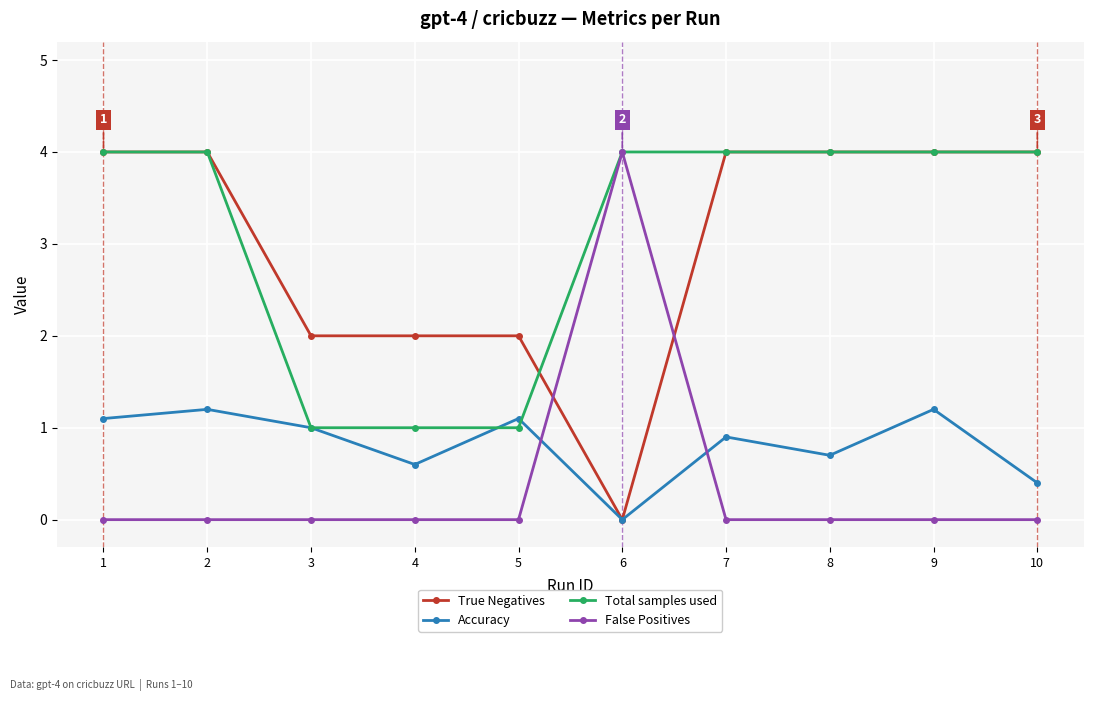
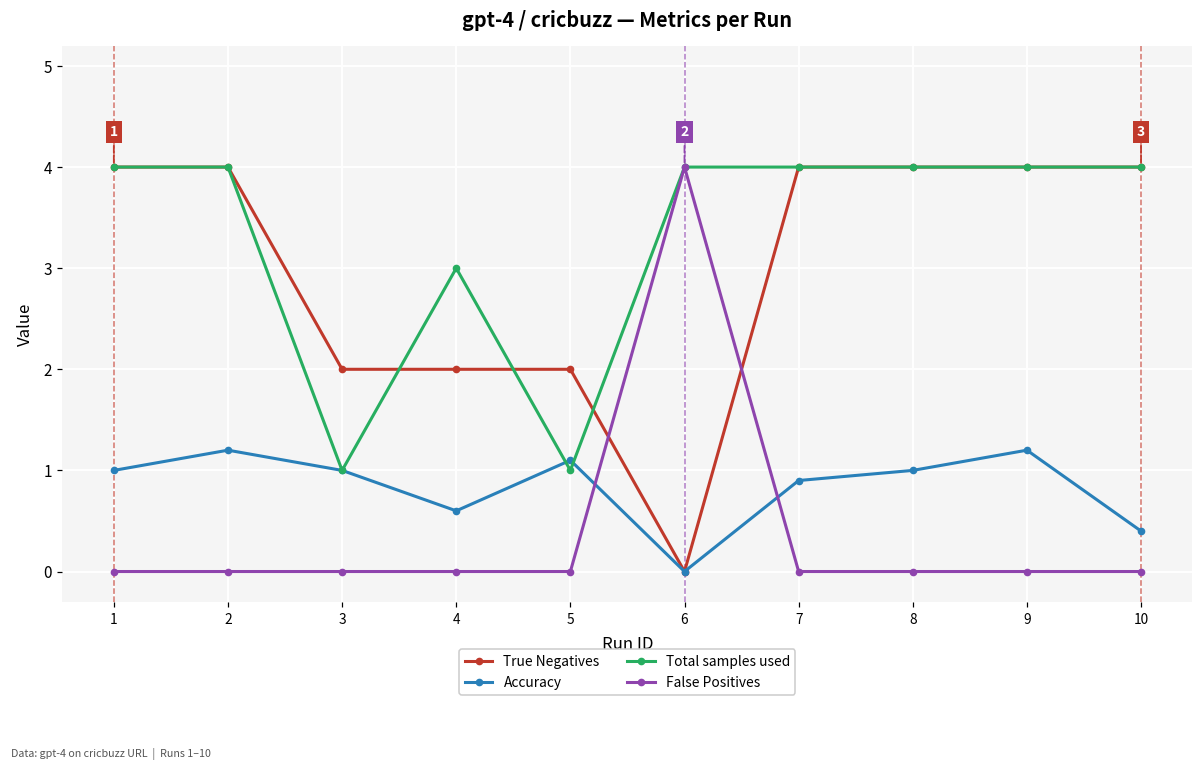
  {
    "True Negatives": {
      "3": 2.0,
      "4": 2.0,
      "5": 2.0
    },
    "Accuracy": {
-     "1": 1.1,
+     "1": 1.0,
      "2": 1.2,
      "4": 0.6,
      "5": 1.1,
      "7": 0.9,
-     "8": 0.7,
+     "8": 1.0,
      "9": 1.2,
      "10": 0.4
    },
    "Total samples used": {
-     "4": 1,
+     "4": 3,
      "5": 1
    },
    "False Positives": {
      "1": 0.0,
      "2": 0.0,
      "3": 0.0,
      "4": 0.0,
      "5": 0.0,
      "7": 0.0,
      "8": 0.0,
      "9": 0.0,
      "10": 0.0
    }
  }
